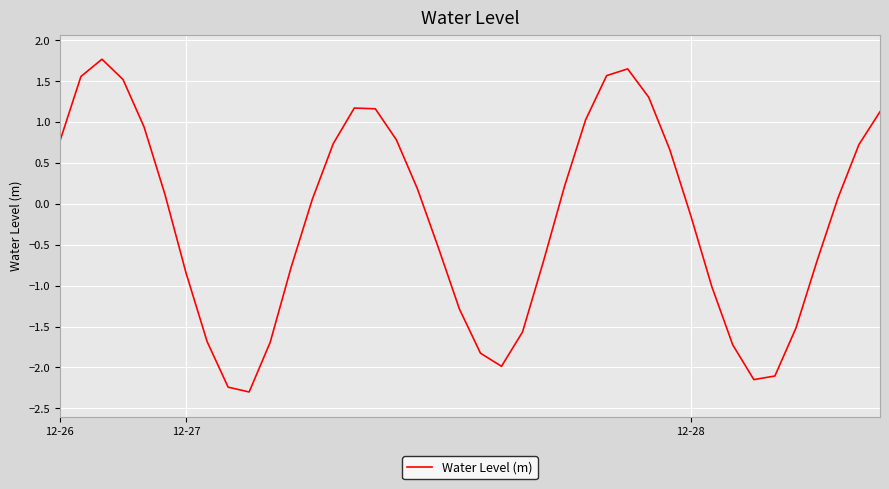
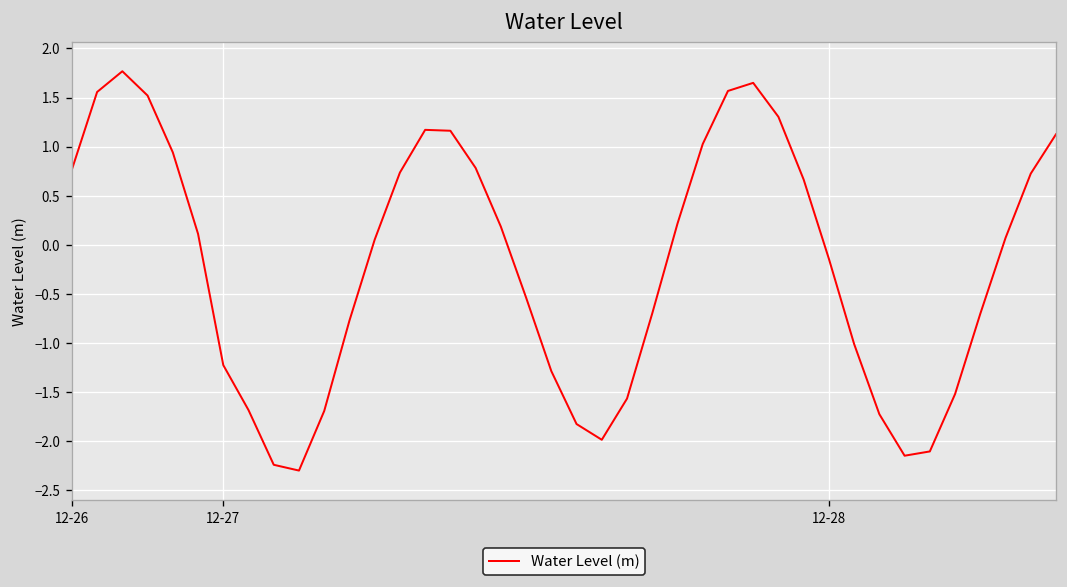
  {
    "12-26": 0.8,
-   "12-27": -0.8,
+   "12-27": -1.2,
    "12-28": -0.1
  }
